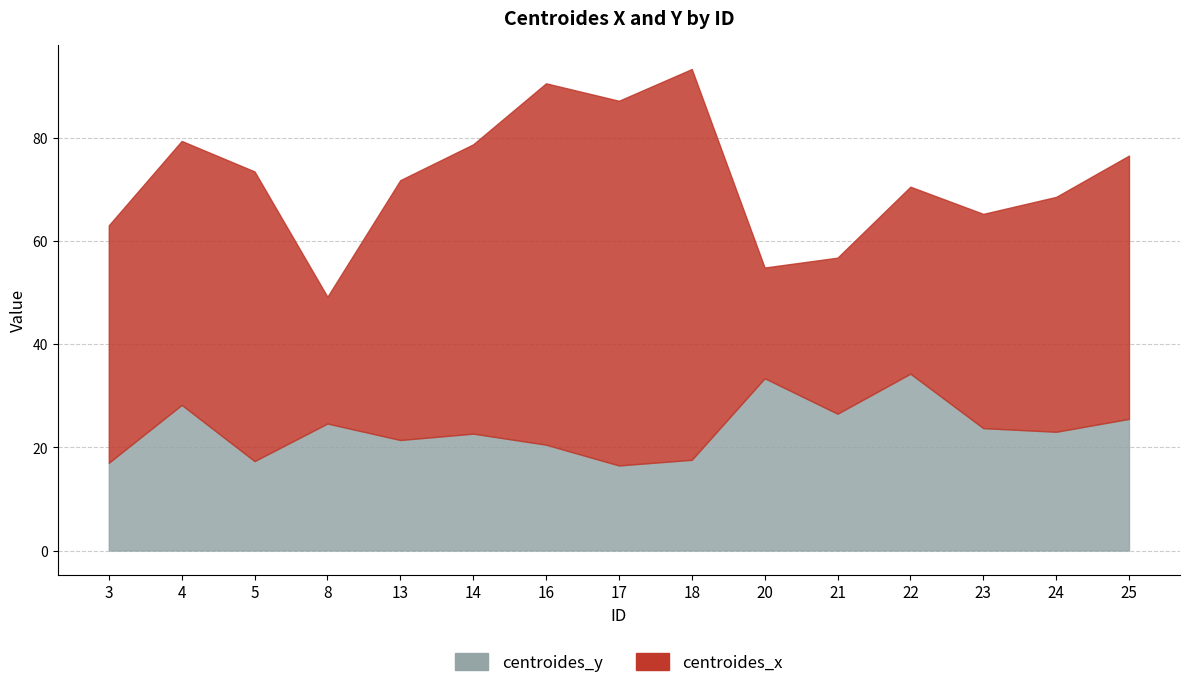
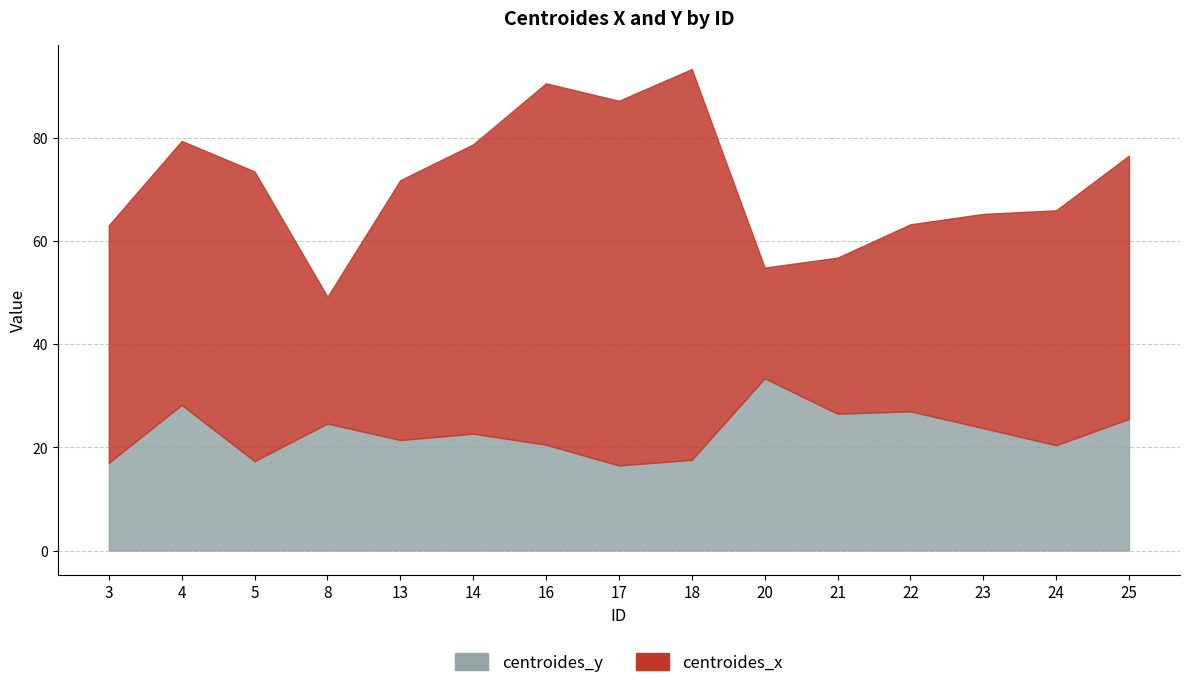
  {
    "centroides_y": {
      "3": 17,
      "4": 28,
      "5": 17,
      "8": 25,
      "13": 21,
      "14": 23,
      "16": 21,
      "17": 16,
      "18": 18,
      "20": 33,
      "21": 27,
-     "22": 34,
+     "22": 27,
      "23": 24,
-     "24": 23,
+     "24": 20,
      "25": 26
    },
    "centroides_x": {
      "3": 46,
      "4": 51,
      "5": 56,
      "8": 25,
      "13": 50,
      "14": 56,
      "16": 70,
      "17": 71,
      "18": 76,
      "20": 21,
      "21": 30,
      "22": 36,
      "23": 42,
      "24": 46,
      "25": 51
    }
  }
